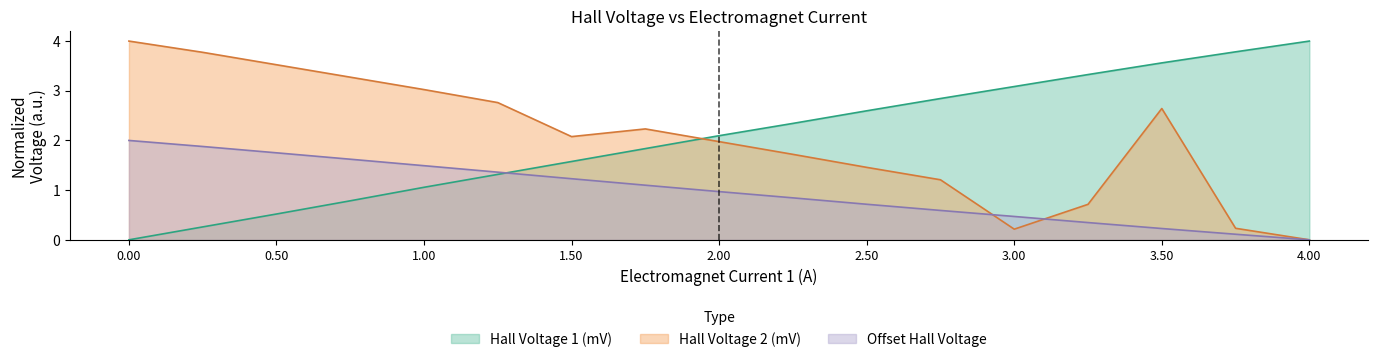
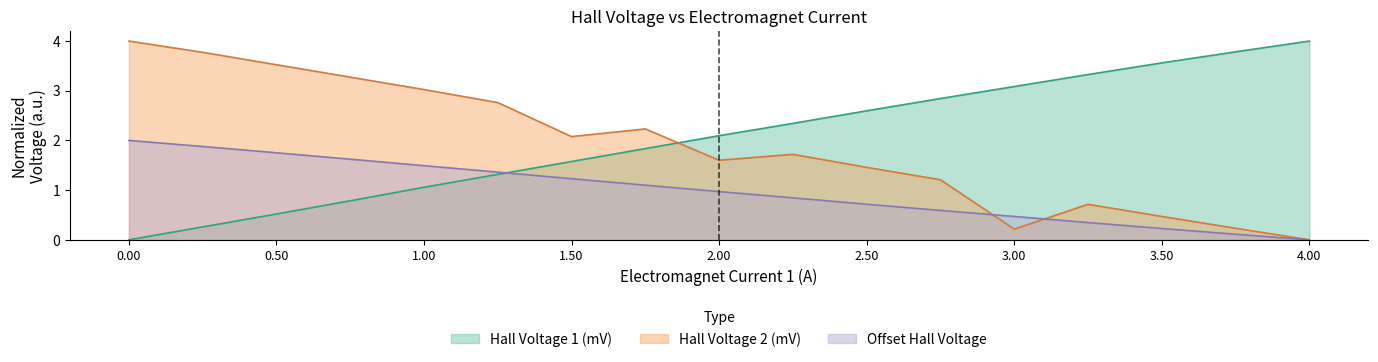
  {
    "Hall Voltage 2 (mV)": {
      "0.00": 4.0,
      "0.50": 3.5,
      "1.00": 3.0,
      "1.50": 2.1,
-     "2.00": 2.0,
+     "2.00": 1.6,
      "2.50": 1.5,
      "3.00": 0.2,
-     "3.50": 2.6
+     "3.50": 0.5
    }
  }
